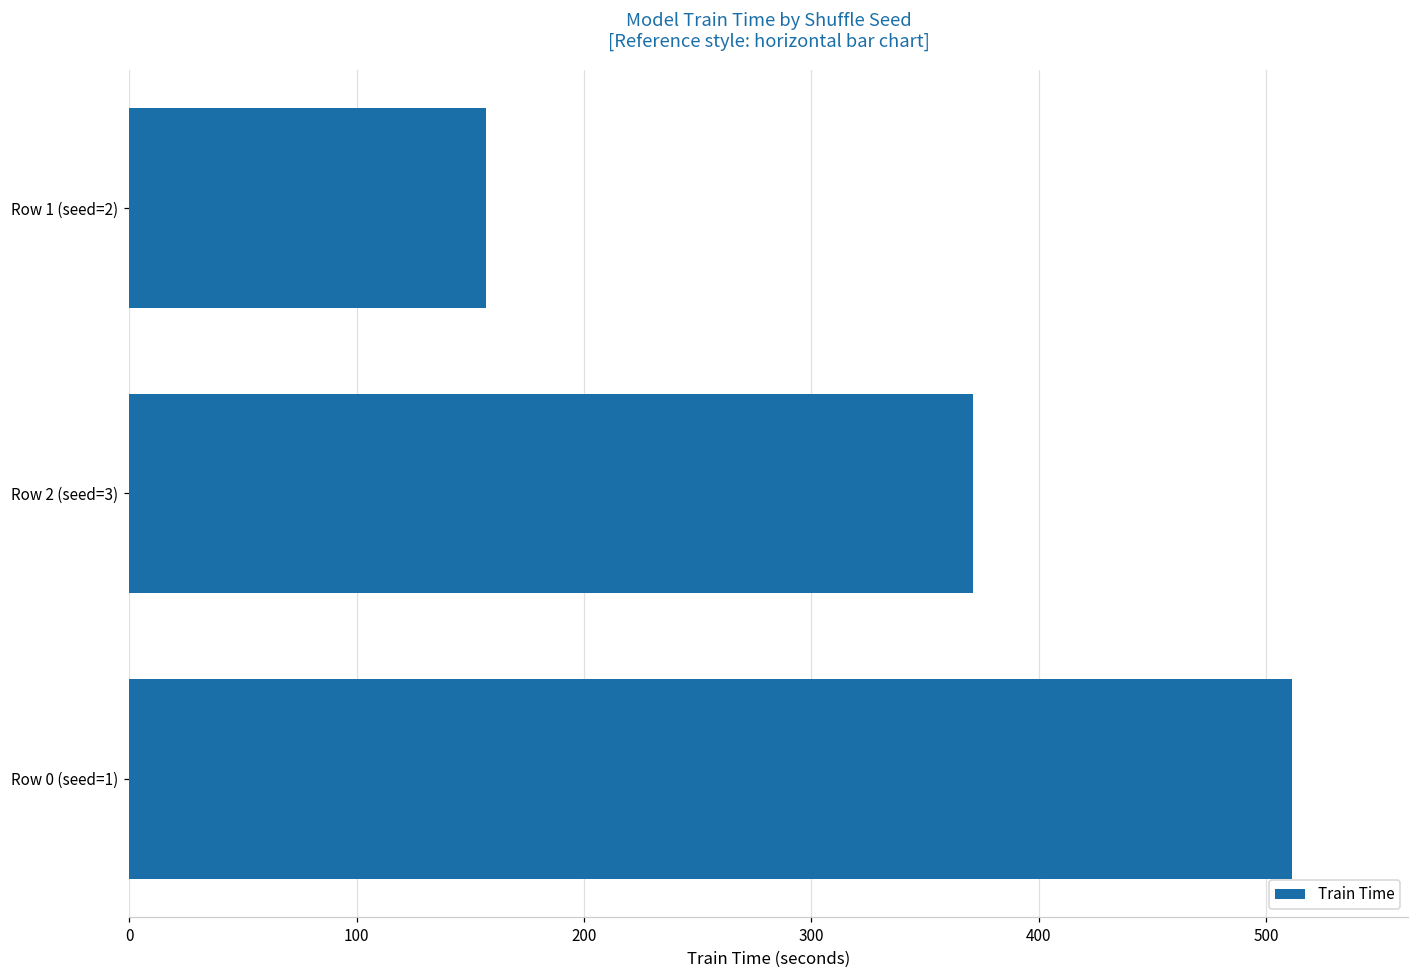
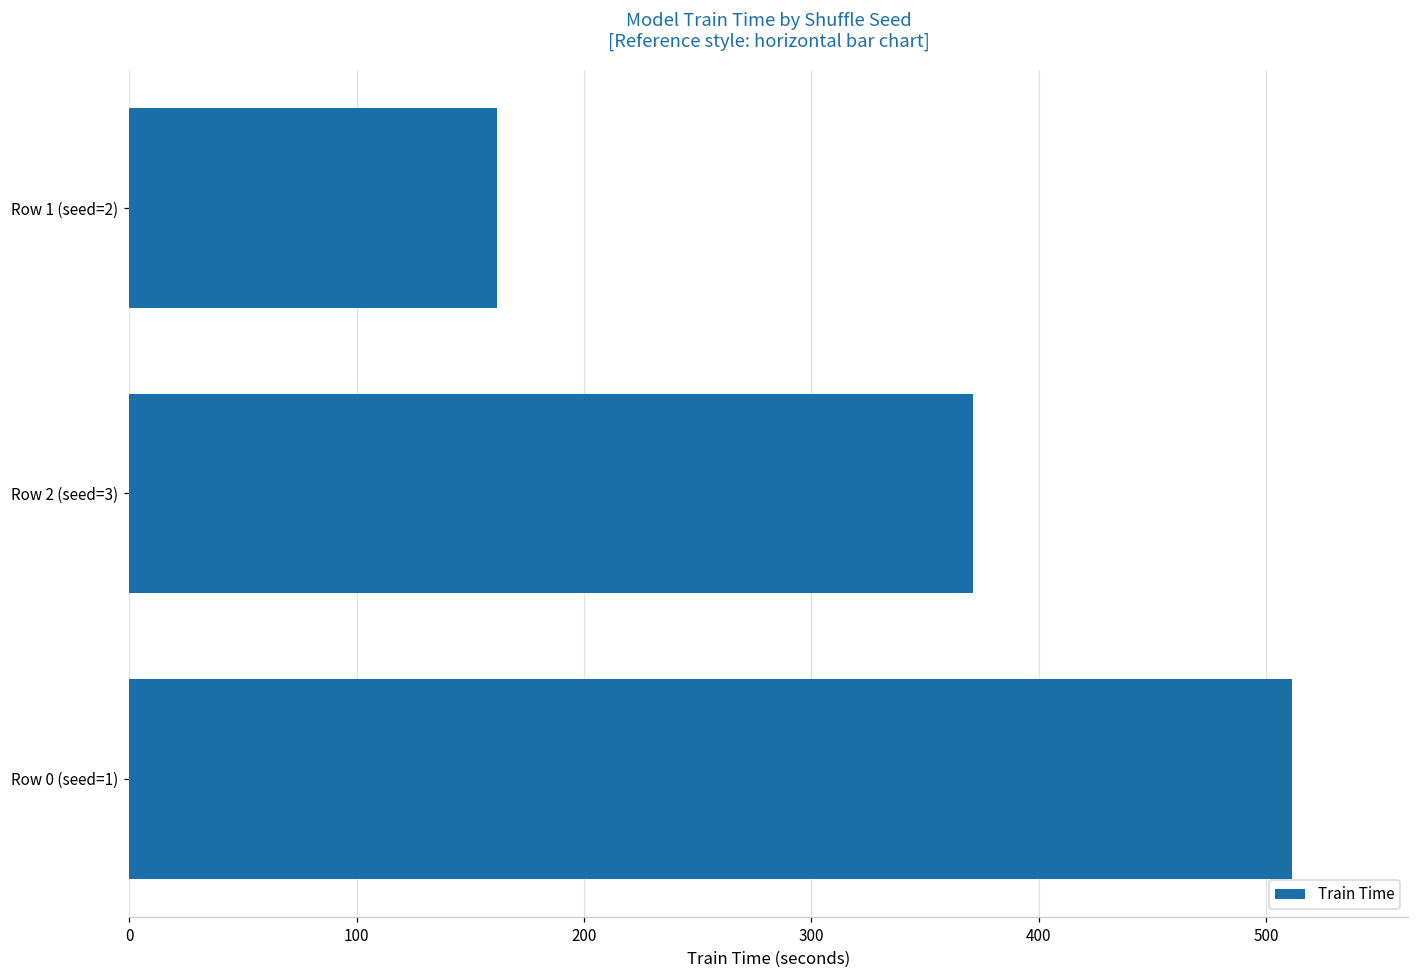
  {
-   "Row 1 (seed=2)": 157,
+   "Row 1 (seed=2)": 162,
    "Row 2 (seed=3)": 371,
    "Row 0 (seed=1)": 511
  }
